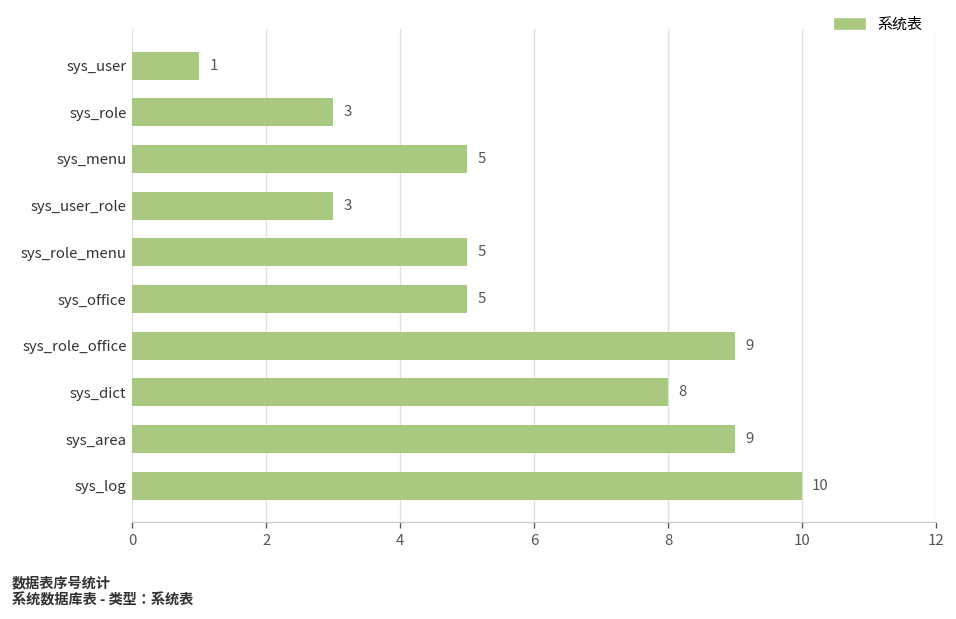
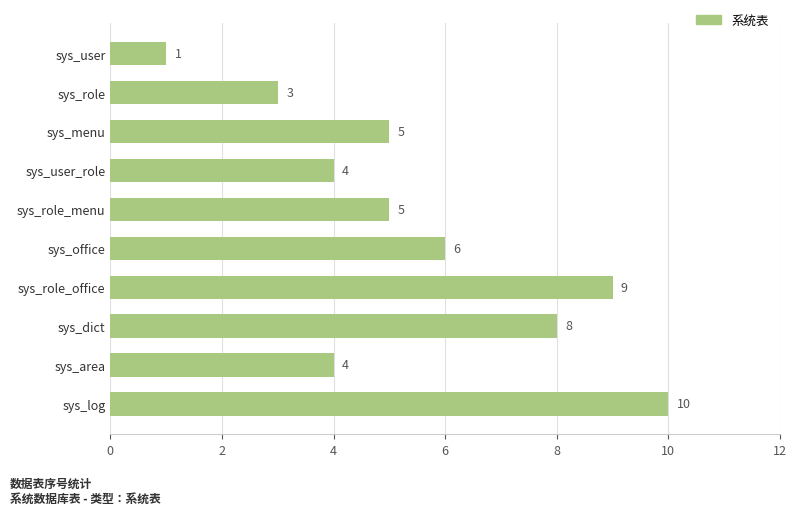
  {
    "sys_user": 1,
    "sys_role": 3,
    "sys_menu": 5,
-   "sys_user_role": 3,
+   "sys_user_role": 4,
    "sys_role_menu": 5,
-   "sys_office": 5,
+   "sys_office": 6,
    "sys_role_office": 9,
    "sys_dict": 8,
-   "sys_area": 9,
+   "sys_area": 4,
    "sys_log": 10
  }
